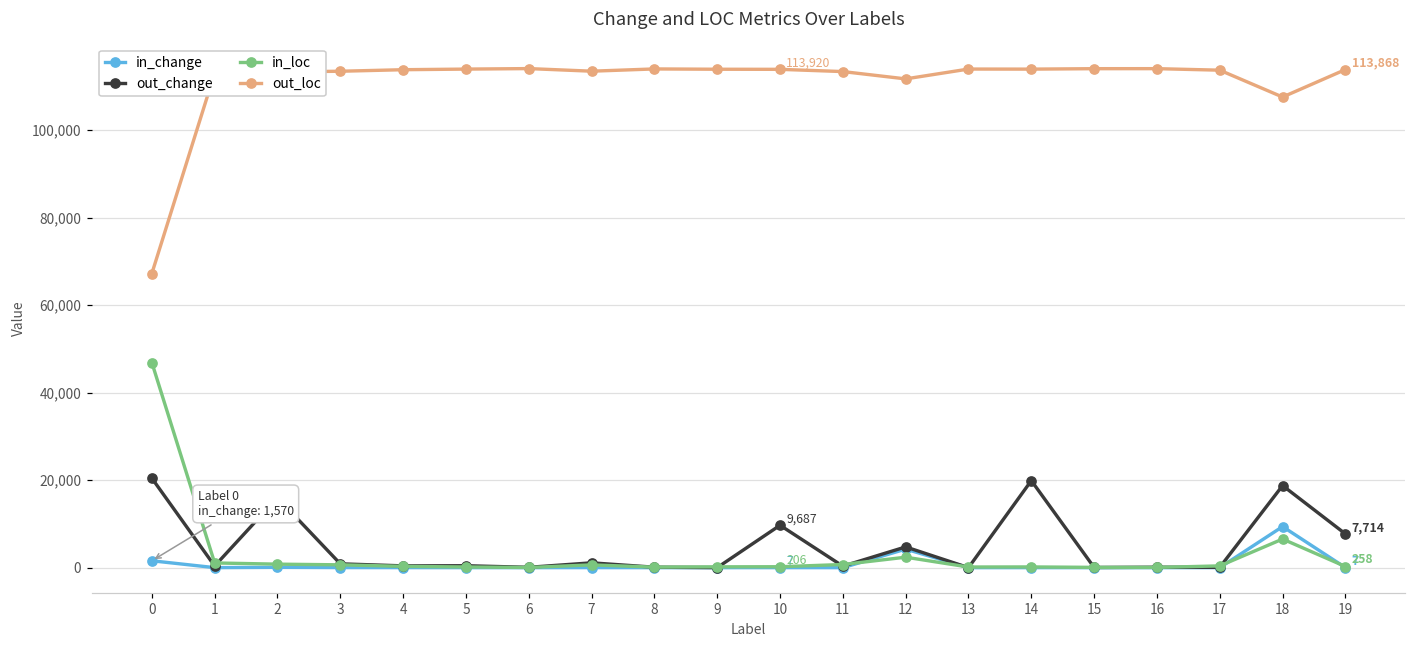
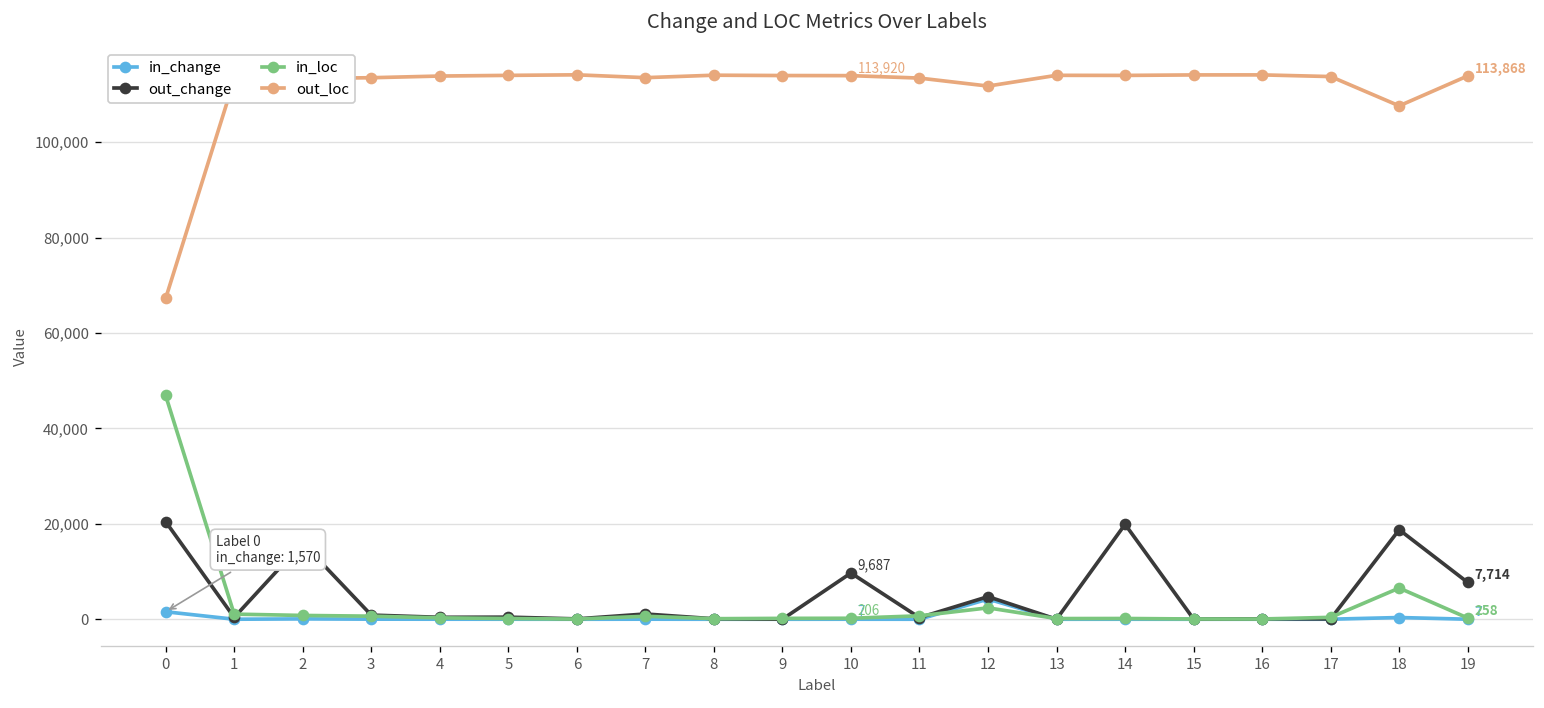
  {
    "in_change": {
      "0": "2,000",
      "2": "0",
-     "18": "9,000"
+     "18": "0"
    },
    "out_change": {
      "10": "9,687",
      "19": "7,714"
    },
    "in_loc": {
      "0": "47,000",
      "1": "1,000",
      "2": "1,000",
      "12": "2,000",
      "18": "7,000"
    },
    "out_loc": {
      "10": "113,920",
      "19": "113,868"
    }
  }
